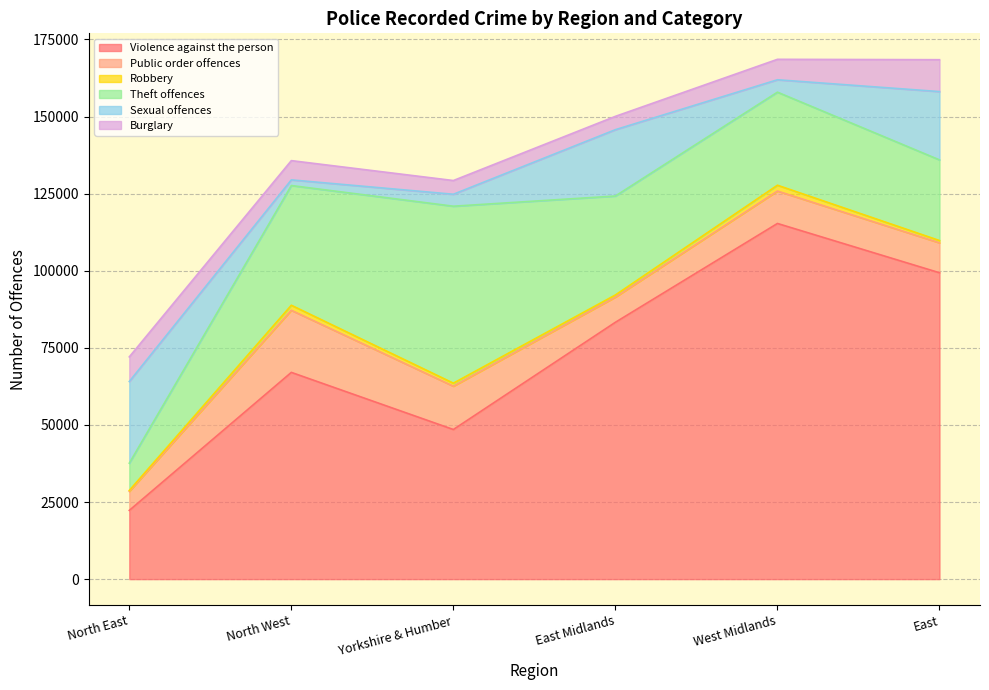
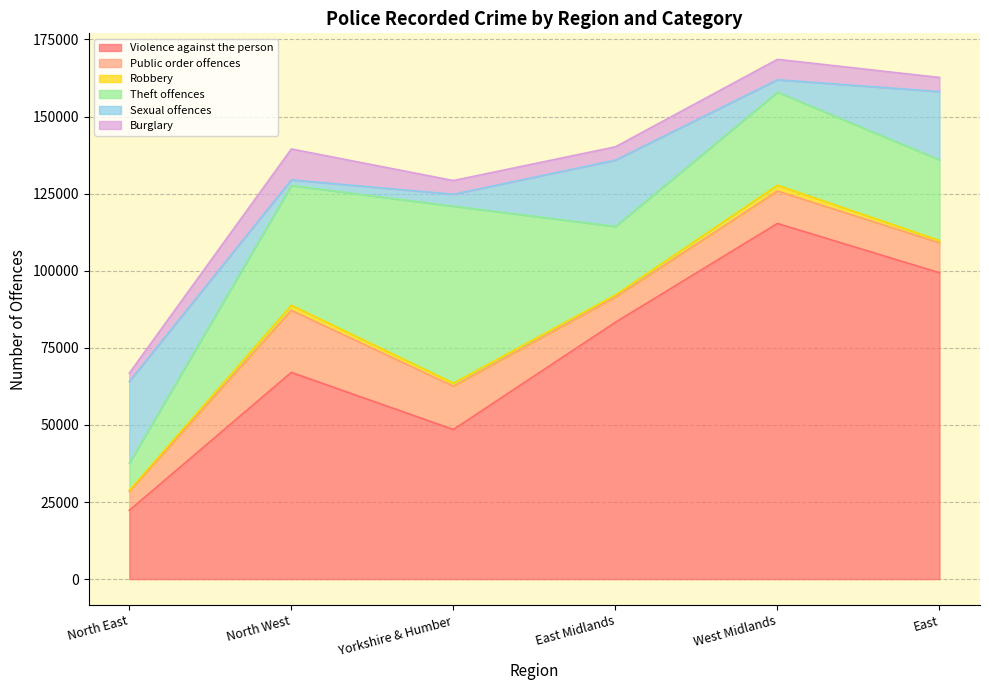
  {
    "Robbery": {
      "North West": 2000,
      "Yorkshire & Humber": 1000,
      "West Midlands": 2000
    },
    "Theft offences": {
      "North East": 9000,
      "North West": 39000,
      "Yorkshire & Humber": 57000,
-     "East Midlands": 32000,
+     "East Midlands": 22000,
      "West Midlands": 30000,
      "East": 26000
    },
    "Sexual offences": {
      "North East": 26000,
      "North West": 2000,
      "Yorkshire & Humber": 4000,
      "East Midlands": 22000,
      "West Midlands": 4000,
      "East": 22000
    },
    "Burglary": {
-     "North East": 8000,
-     "North West": 6000,
+     "North East": 3000,
+     "North West": 10000,
      "Yorkshire & Humber": 4000,
      "East Midlands": 4000,
      "West Midlands": 7000,
-     "East": 10000
+     "East": 5000
    }
  }
